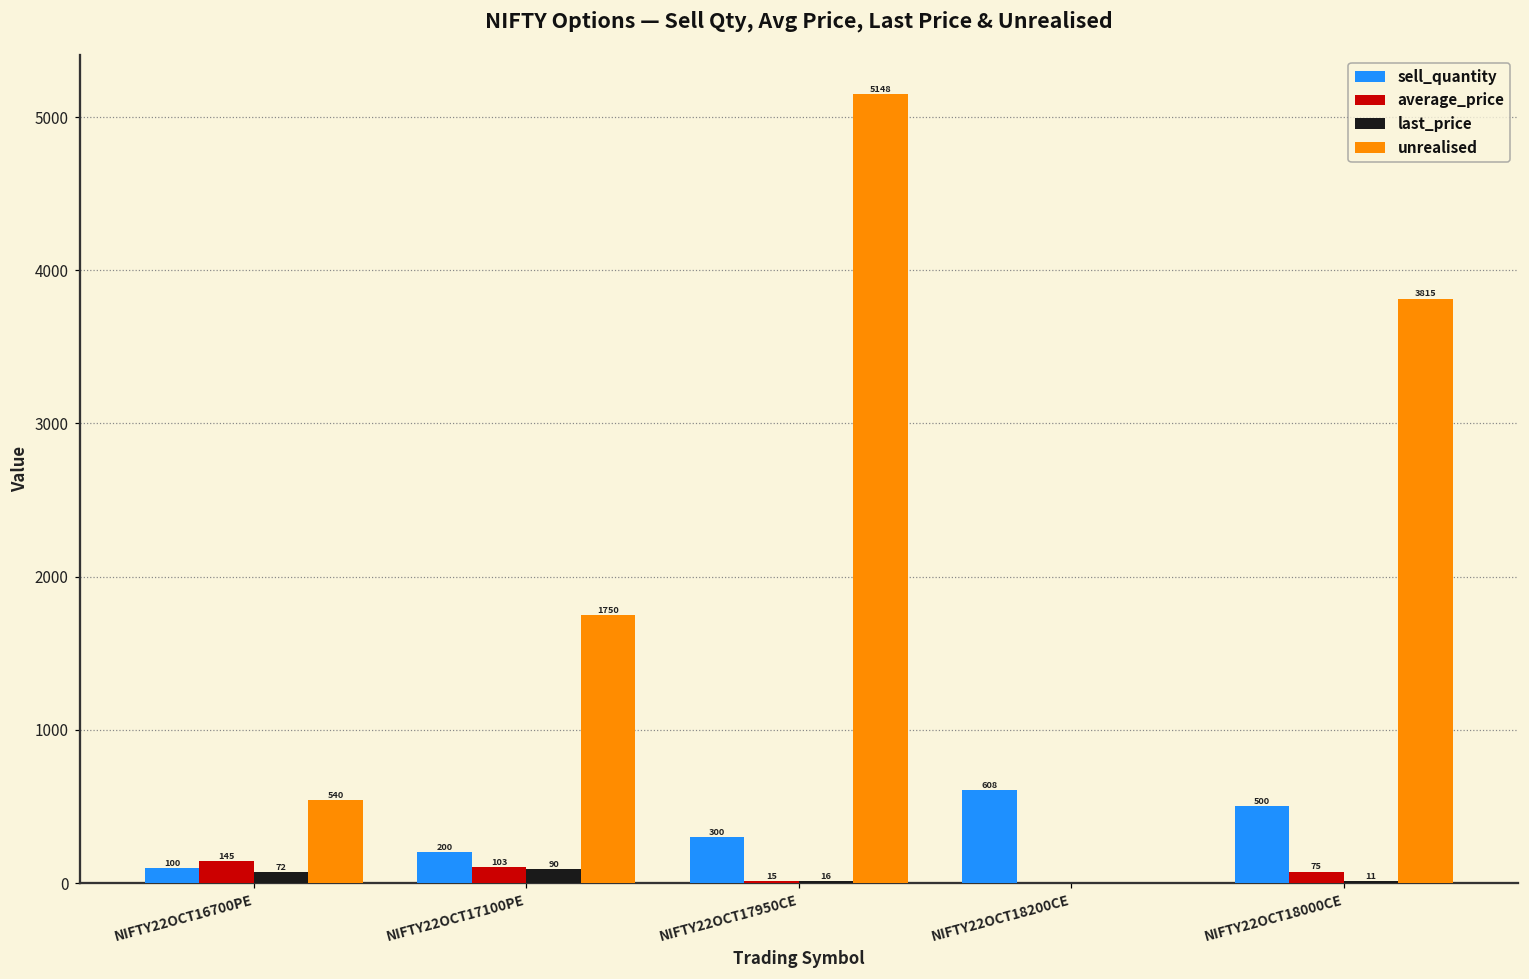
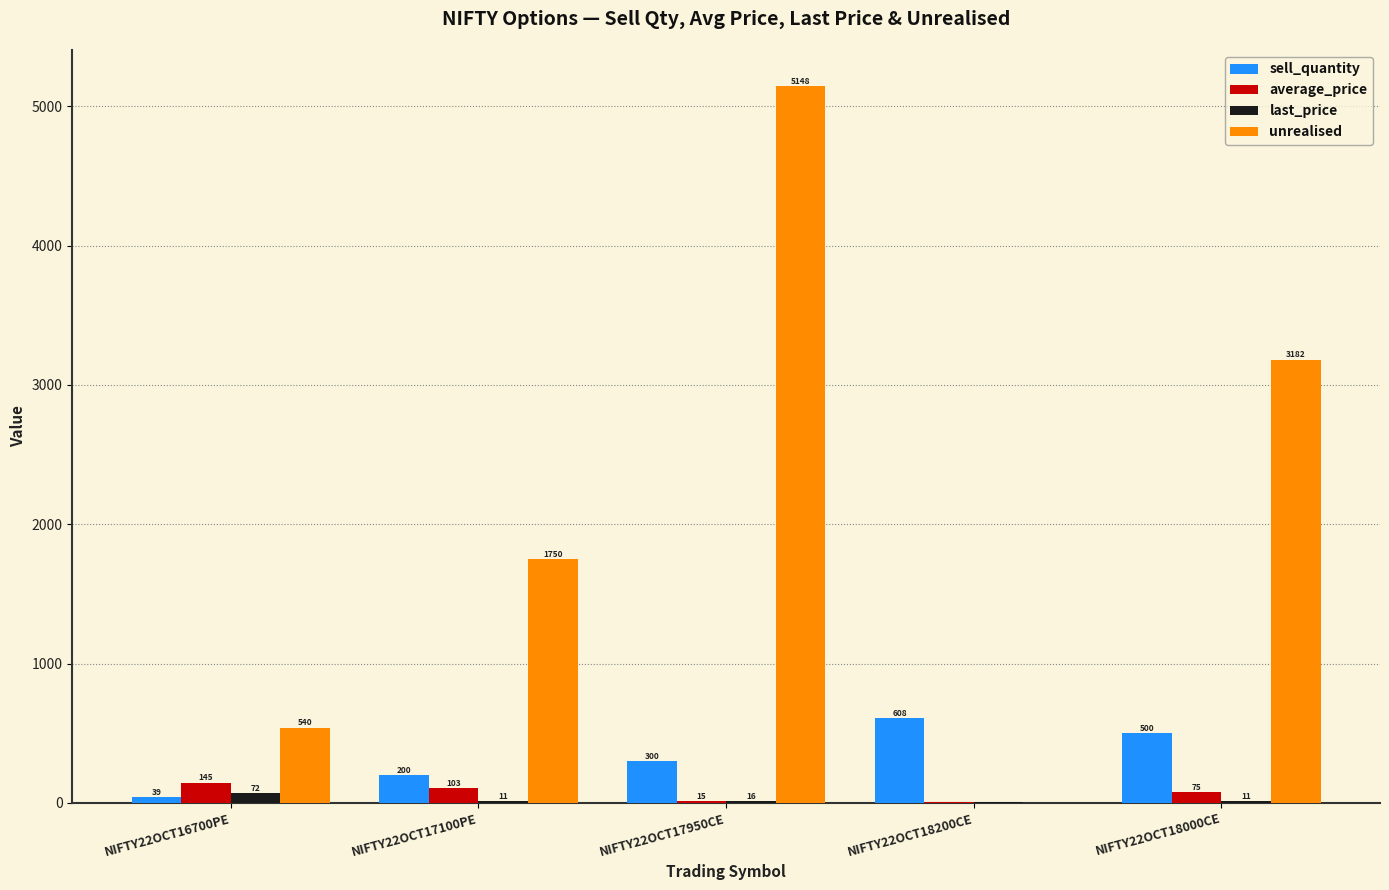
  {
    "sell_quantity": {
-     "NIFTY22OCT16700PE": 100,
+     "NIFTY22OCT16700PE": 39,
      "NIFTY22OCT17100PE": 200,
      "NIFTY22OCT17950CE": 300,
      "NIFTY22OCT18200CE": 608,
      "NIFTY22OCT18000CE": 500
    },
    "average_price": {
      "NIFTY22OCT16700PE": 145,
      "NIFTY22OCT17100PE": 103,
      "NIFTY22OCT17950CE": 15,
      "NIFTY22OCT18000CE": 75
    },
    "last_price": {
      "NIFTY22OCT16700PE": 72,
-     "NIFTY22OCT17100PE": 90,
+     "NIFTY22OCT17100PE": 11,
      "NIFTY22OCT17950CE": 16,
      "NIFTY22OCT18000CE": 11
    },
    "unrealised": {
      "NIFTY22OCT16700PE": 540,
      "NIFTY22OCT17100PE": 1750,
      "NIFTY22OCT17950CE": 5148,
-     "NIFTY22OCT18000CE": 3815
+     "NIFTY22OCT18000CE": 3182
    }
  }
